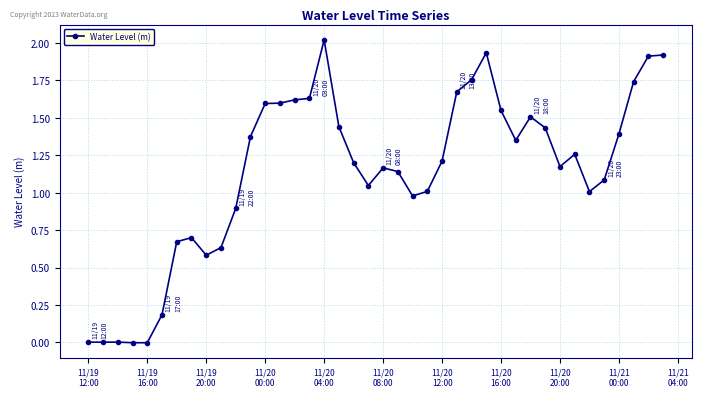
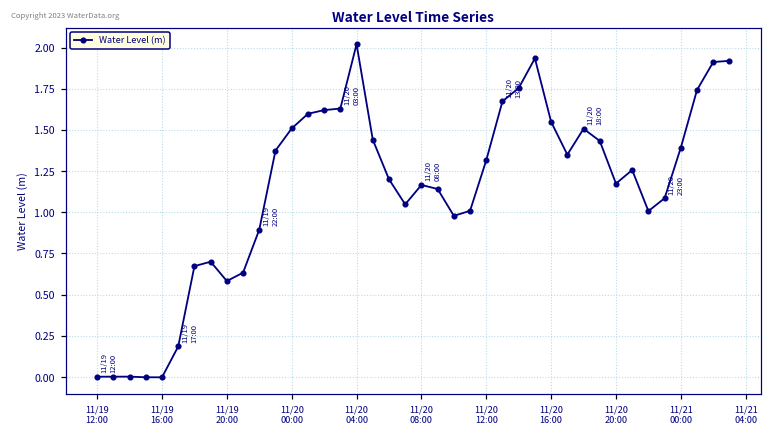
  {
    "11/19 16:00": 0.00,
    "11/19 20:00": 0.58,
-   "11/20 00:00": 1.60,
+   "11/20 00:00": 1.51,
    "11/20 04:00": 2.02,
-   "11/20 12:00": 1.21,
+   "11/20 12:00": 1.32,
    "11/20 16:00": 1.55,
    "11/20 20:00": 1.17,
    "11/21 00:00": 1.39
  }
